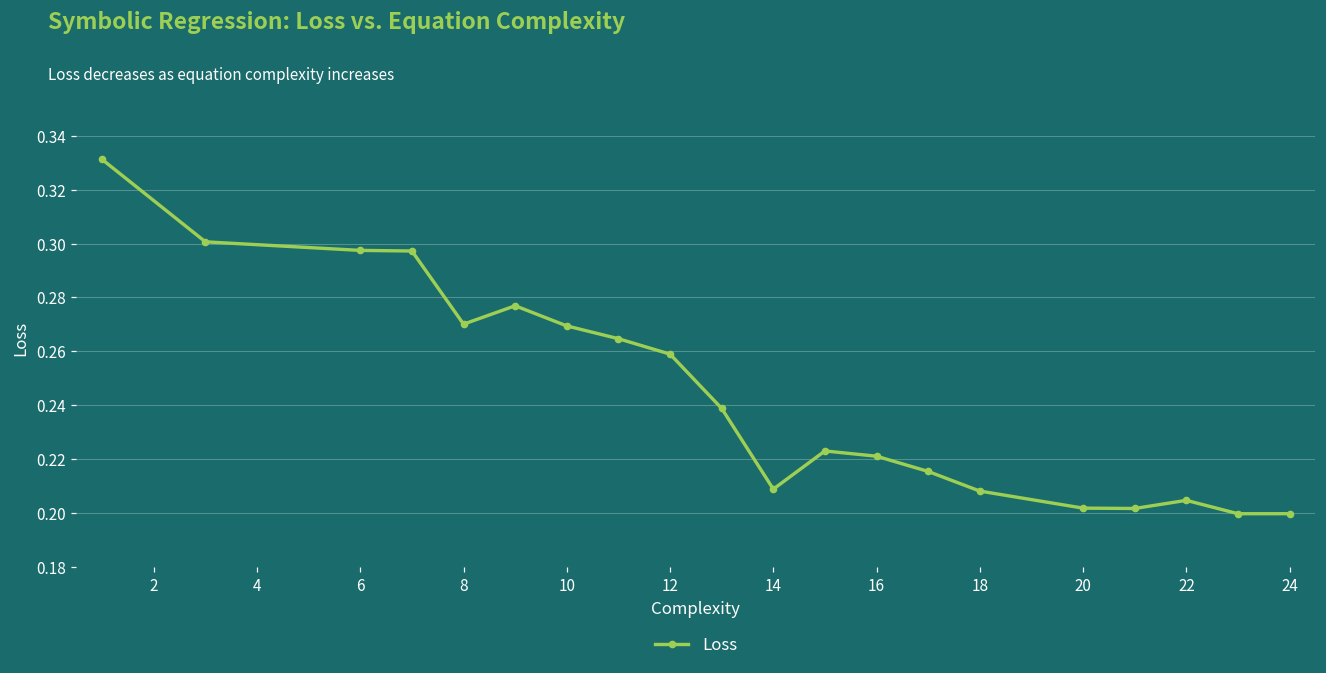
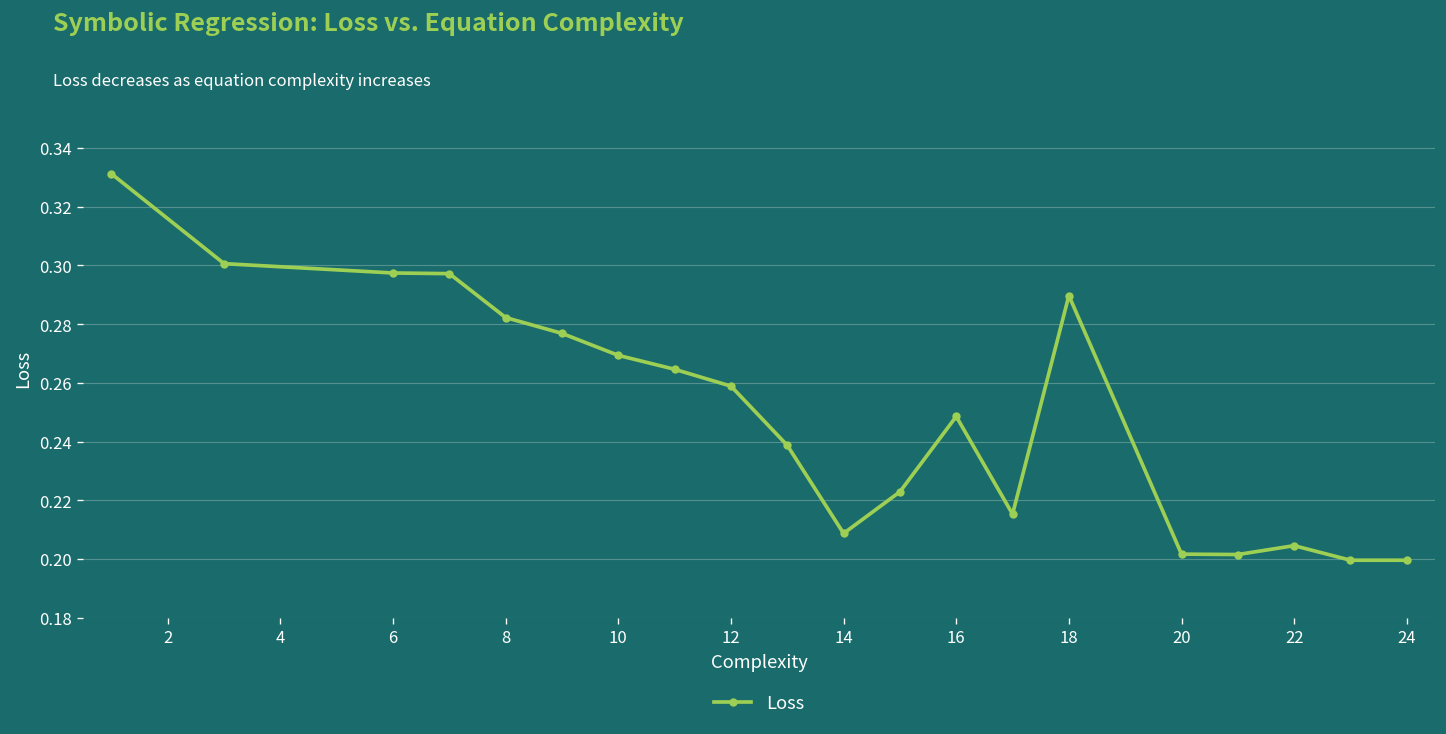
  {
    "6": 0.297,
-   "8": 0.270,
+   "8": 0.282,
    "10": 0.269,
    "12": 0.259,
    "14": 0.209,
-   "16": 0.221,
-   "18": 0.208,
+   "16": 0.249,
+   "18": 0.290,
    "20": 0.202,
    "22": 0.205,
    "24": 0.200
  }
